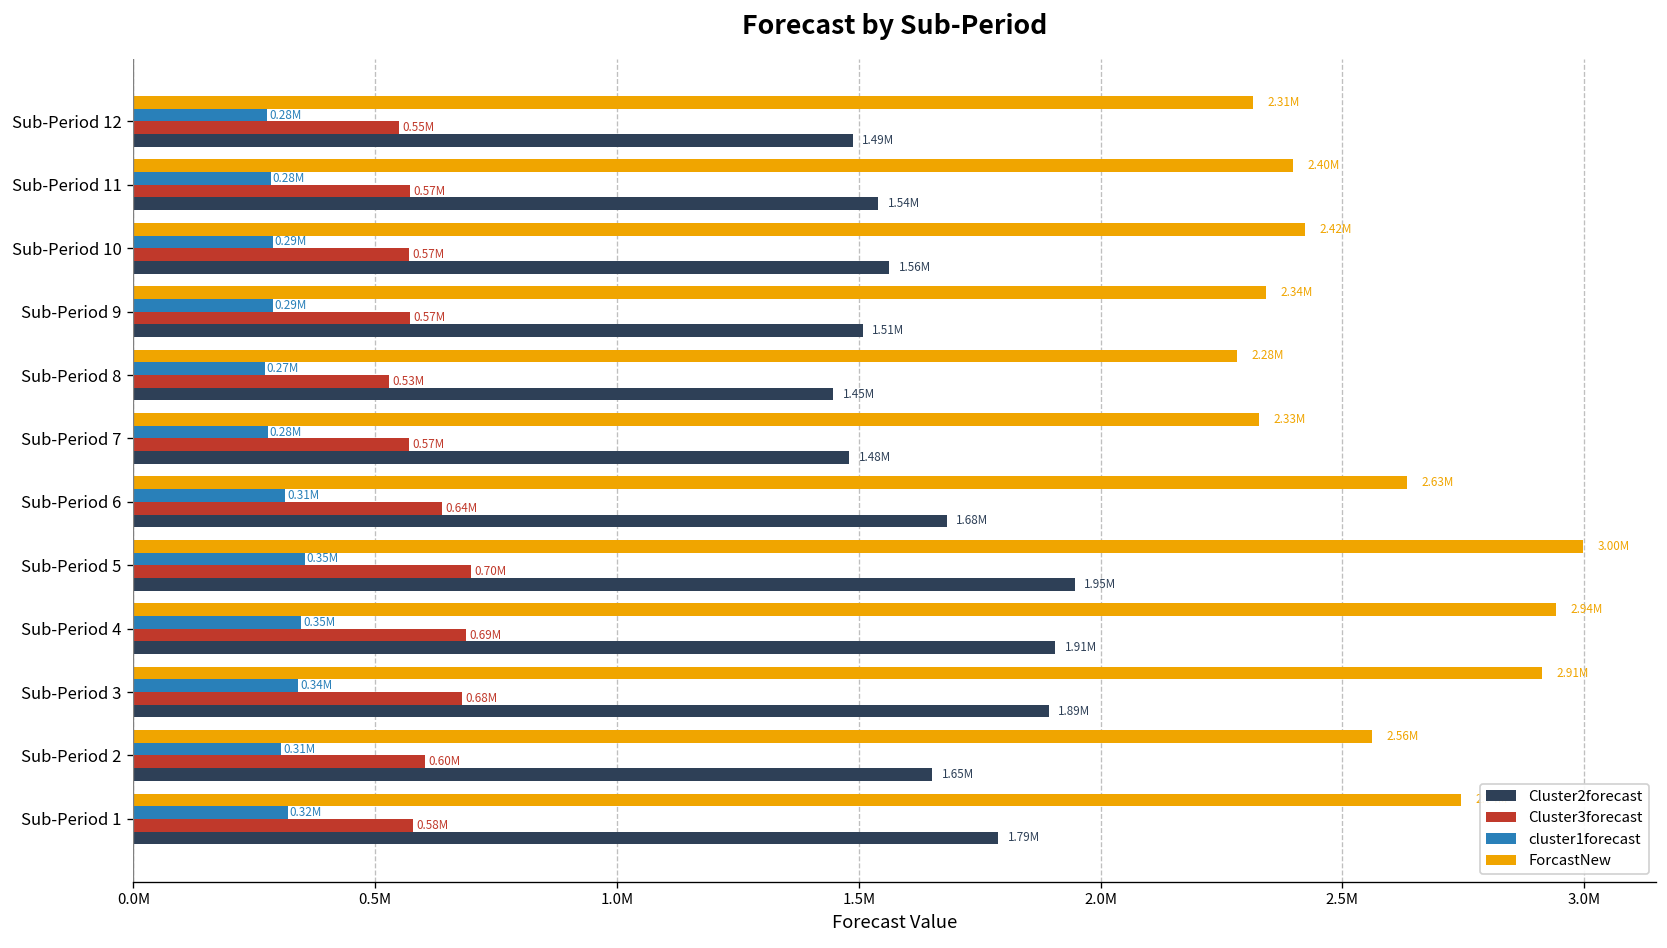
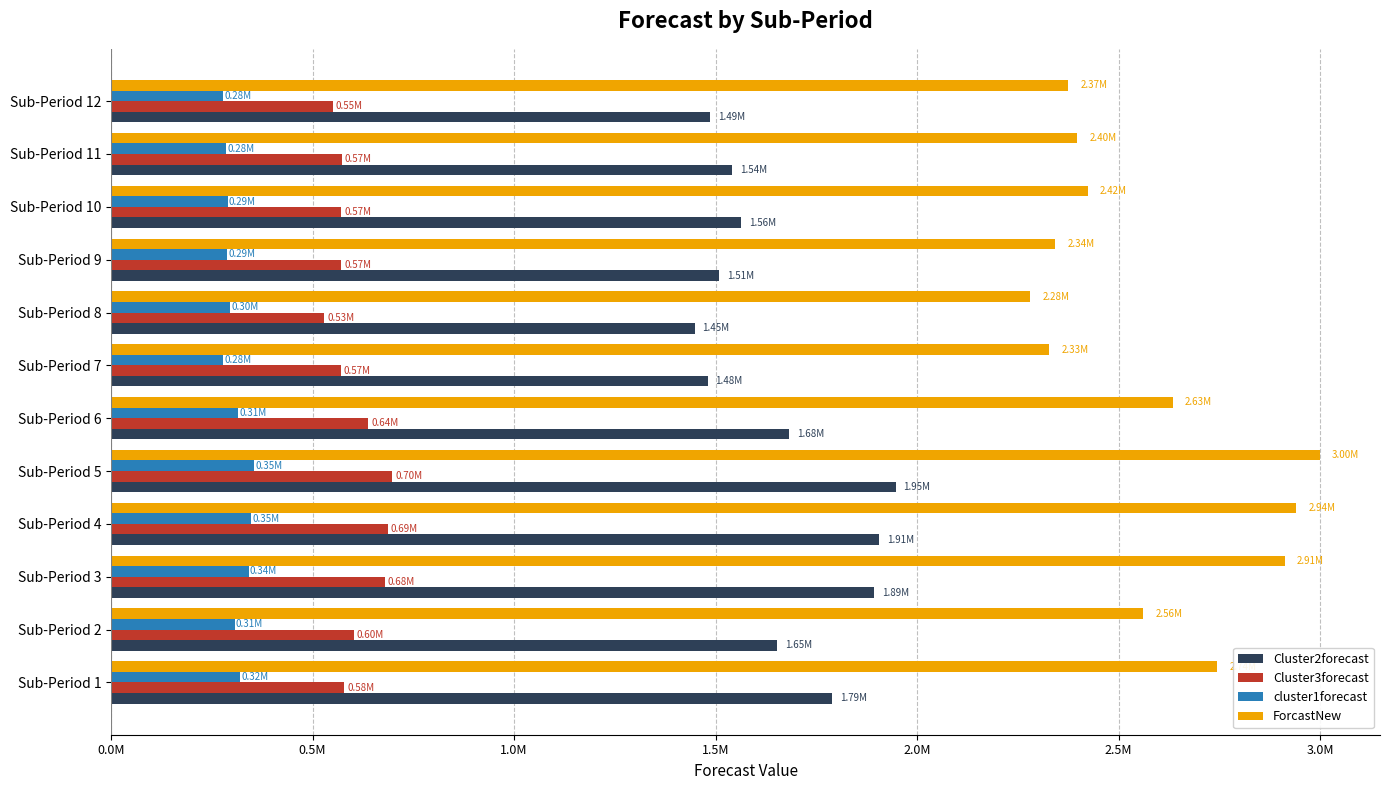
  {
    "Cluster2forecast": {
      "Sub-Period 12": "1.49M",
      "Sub-Period 11": "1.54M",
      "Sub-Period 10": "1.56M",
      "Sub-Period 9": "1.51M",
      "Sub-Period 8": "1.45M",
      "Sub-Period 7": "1.48M",
      "Sub-Period 6": "1.68M",
      "Sub-Period 5": "1.95M",
      "Sub-Period 4": "1.91M",
      "Sub-Period 3": "1.89M",
      "Sub-Period 2": "1.65M",
      "Sub-Period 1": "1.79M"
    },
    "Cluster3forecast": {
      "Sub-Period 12": "0.55M",
      "Sub-Period 11": "0.57M",
      "Sub-Period 10": "0.57M",
      "Sub-Period 9": "0.57M",
      "Sub-Period 8": "0.53M",
      "Sub-Period 7": "0.57M",
      "Sub-Period 6": "0.64M",
      "Sub-Period 5": "0.70M",
      "Sub-Period 4": "0.69M",
      "Sub-Period 3": "0.68M",
      "Sub-Period 2": "0.60M",
      "Sub-Period 1": "0.58M"
    },
    "cluster1forecast": {
      "Sub-Period 12": "0.28M",
      "Sub-Period 11": "0.28M",
      "Sub-Period 10": "0.29M",
      "Sub-Period 9": "0.29M",
-     "Sub-Period 8": "0.27M",
+     "Sub-Period 8": "0.30M",
      "Sub-Period 7": "0.28M",
      "Sub-Period 6": "0.31M",
      "Sub-Period 5": "0.35M",
      "Sub-Period 4": "0.35M",
      "Sub-Period 3": "0.34M",
      "Sub-Period 2": "0.31M",
      "Sub-Period 1": "0.32M"
    },
    "ForcastNew": {
-     "Sub-Period 12": "2.31M",
+     "Sub-Period 12": "2.37M",
      "Sub-Period 11": "2.40M",
      "Sub-Period 10": "2.42M",
      "Sub-Period 9": "2.34M",
      "Sub-Period 8": "2.28M",
      "Sub-Period 7": "2.33M",
      "Sub-Period 6": "2.63M",
      "Sub-Period 5": "3.00M",
      "Sub-Period 4": "2.94M",
      "Sub-Period 3": "2.91M",
      "Sub-Period 2": "2.56M"
    }
  }
